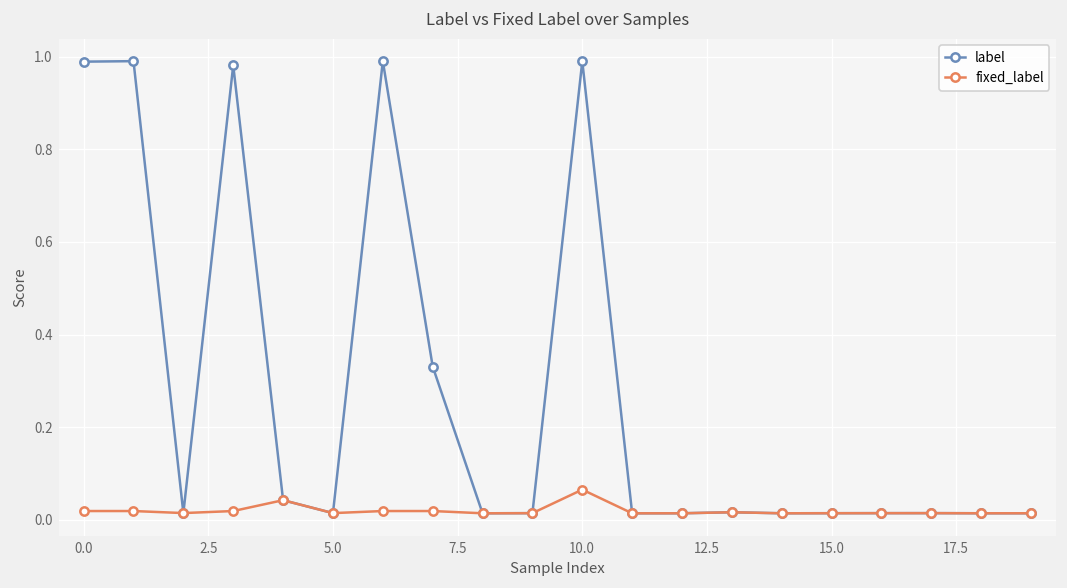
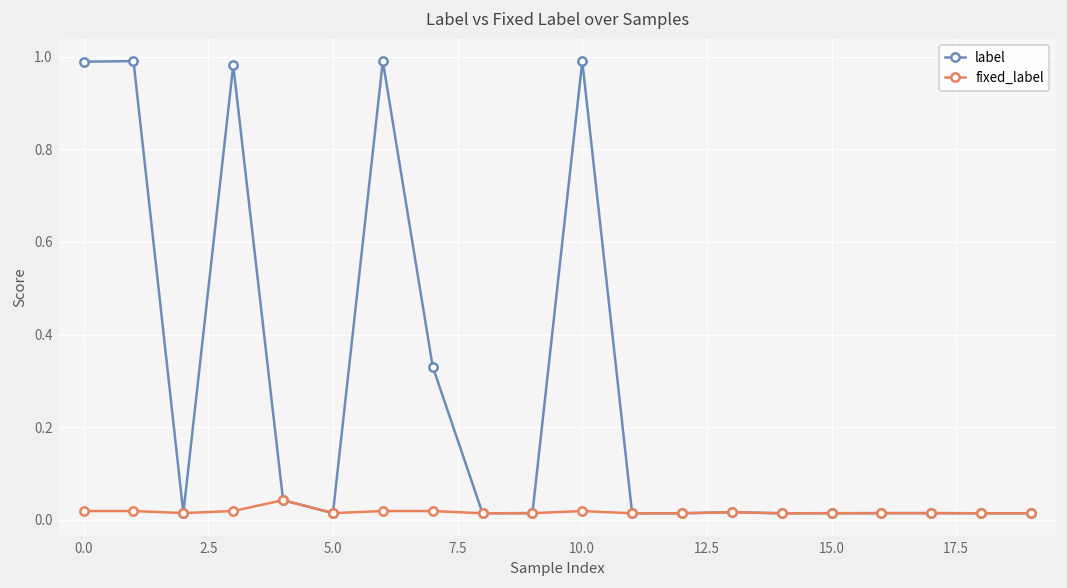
  {
    "label": {
      "0.0": 0.99,
      "10.0": 0.99
    },
    "fixed_label": {
      "0.0": 0.02,
-     "10.0": 0.07
+     "10.0": 0.02
    }
  }
